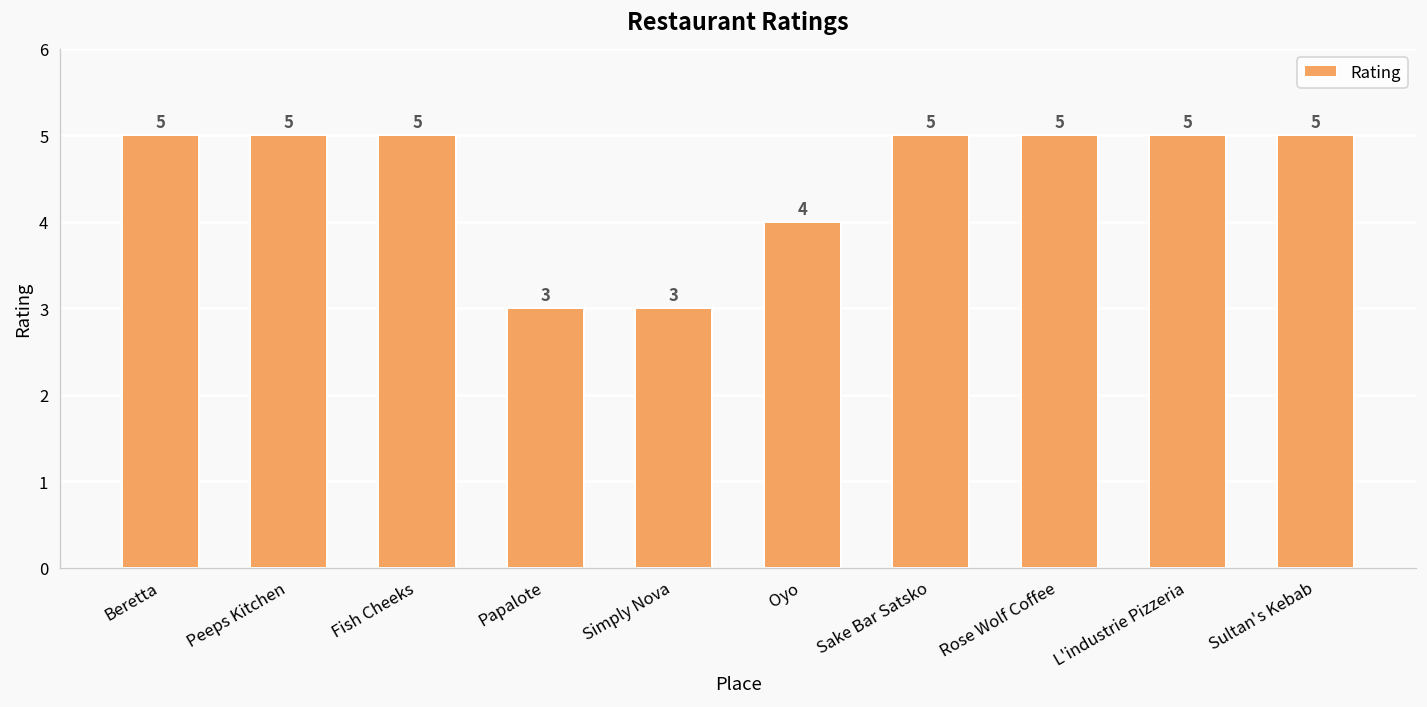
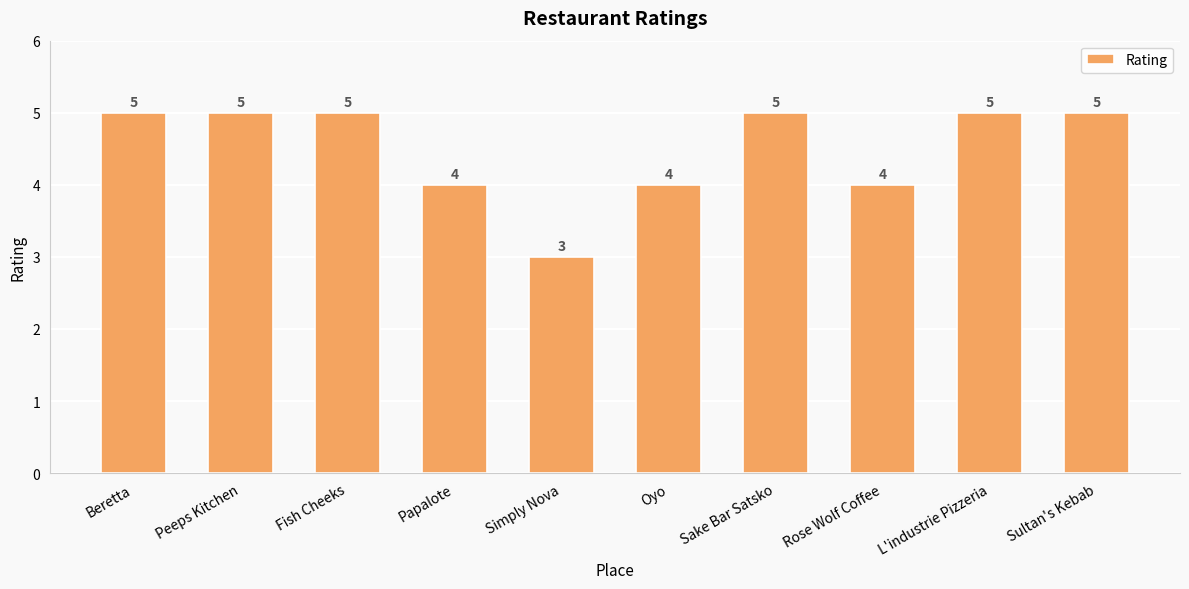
  {
    "Beretta": 5,
    "Peeps Kitchen": 5,
    "Fish Cheeks": 5,
-   "Papalote": 3,
+   "Papalote": 4,
    "Simply Nova": 3,
    "Oyo": 4,
    "Sake Bar Satsko": 5,
-   "Rose Wolf Coffee": 5,
+   "Rose Wolf Coffee": 4,
    "L'industrie Pizzeria": 5,
    "Sultan's Kebab": 5
  }
